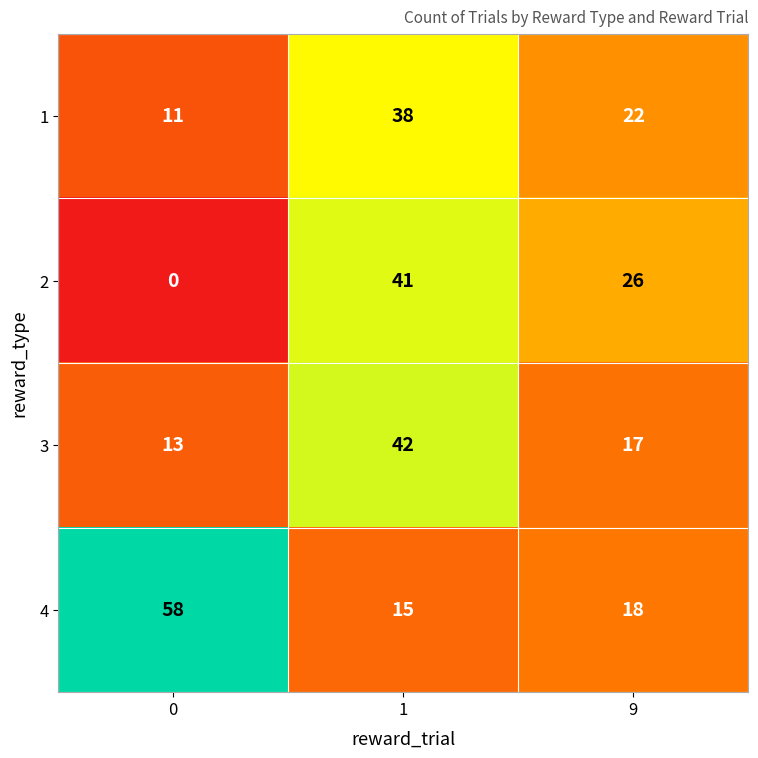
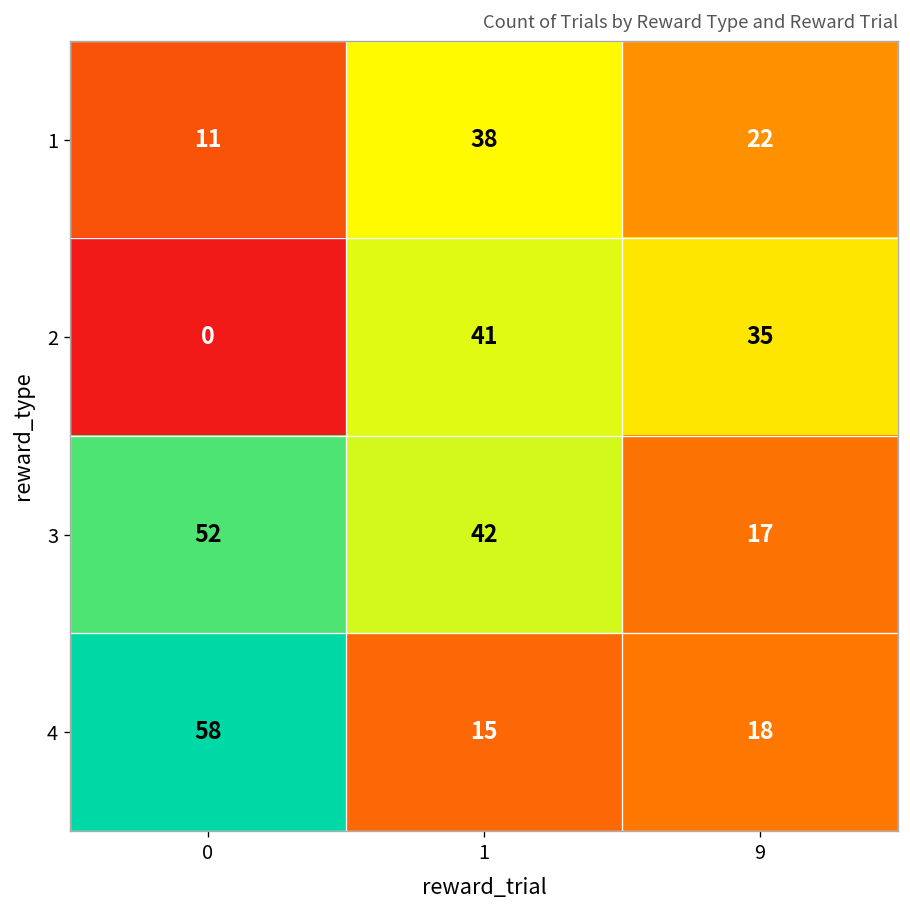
  {
    "1": {
      "0": 11,
      "1": 38,
      "9": 22
    },
    "2": {
      "0": 0,
      "1": 41,
-     "9": 26
+     "9": 35
    },
    "3": {
-     "0": 13,
+     "0": 52,
      "1": 42,
      "9": 17
    },
    "4": {
      "0": 58,
      "1": 15,
      "9": 18
    }
  }
